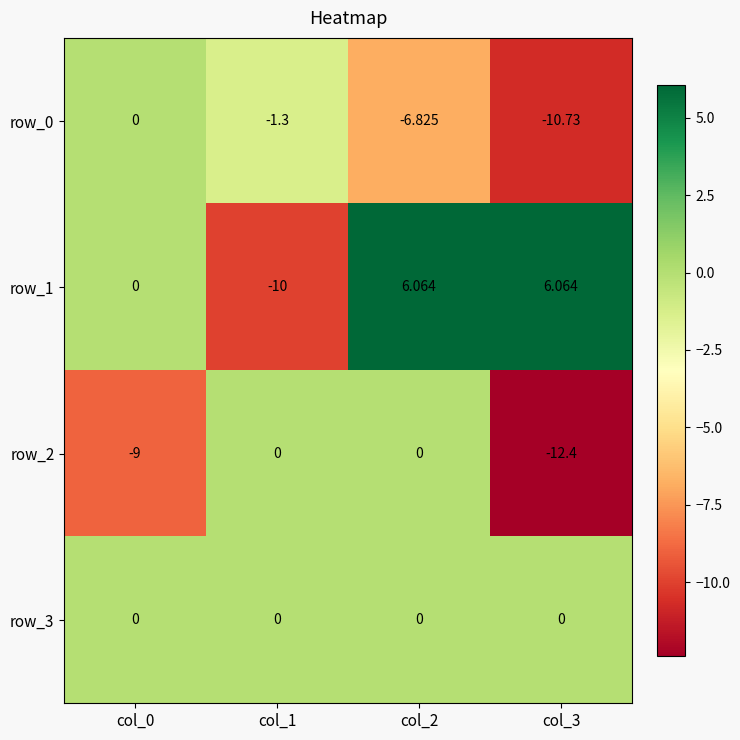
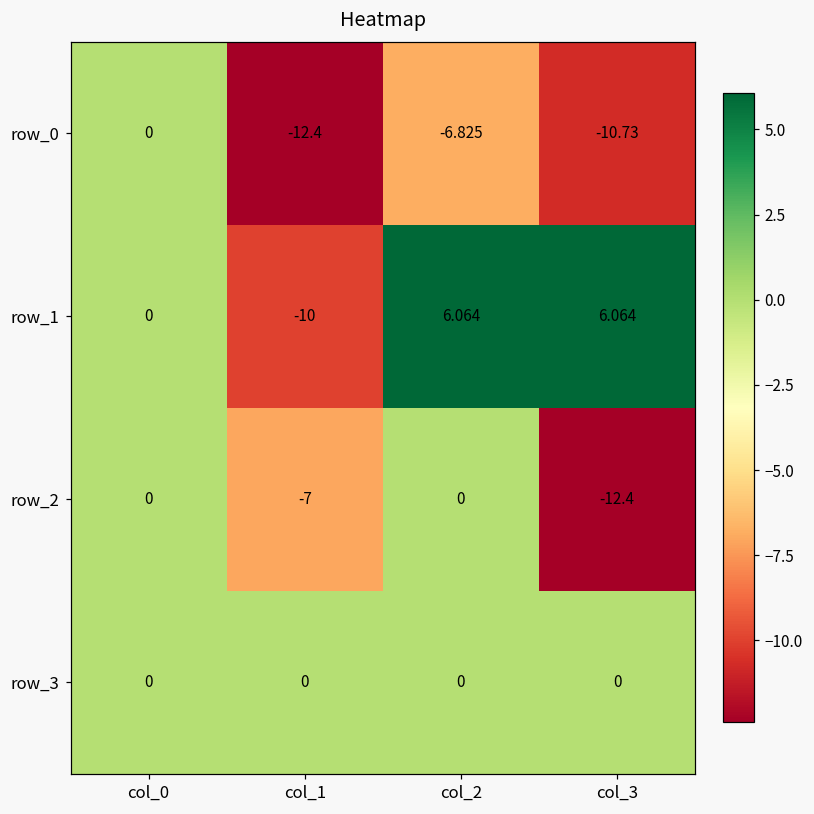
  {
    "row_0": {
      "col_0": 0,
-     "col_1": -1.3,
+     "col_1": -12.4,
      "col_2": -6.825,
      "col_3": -10.73
    },
    "row_1": {
      "col_0": 0,
      "col_1": -10,
      "col_2": 6.064,
      "col_3": 6.064
    },
    "row_2": {
-     "col_0": -9,
-     "col_1": 0,
+     "col_0": 0,
+     "col_1": -7,
      "col_2": 0,
      "col_3": -12.4
    },
    "row_3": {
      "col_0": 0,
      "col_1": 0,
      "col_2": 0,
      "col_3": 0
    }
  }
